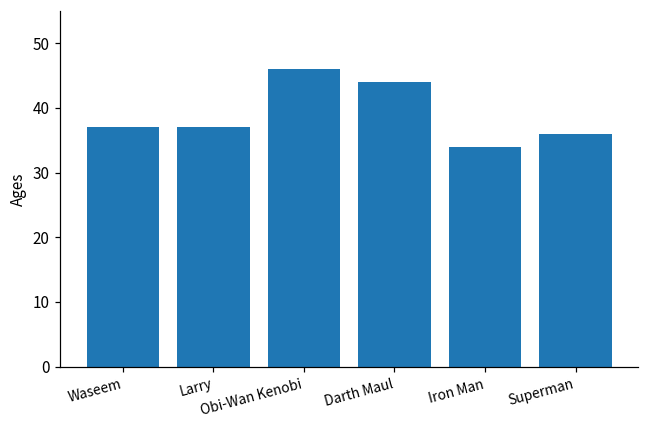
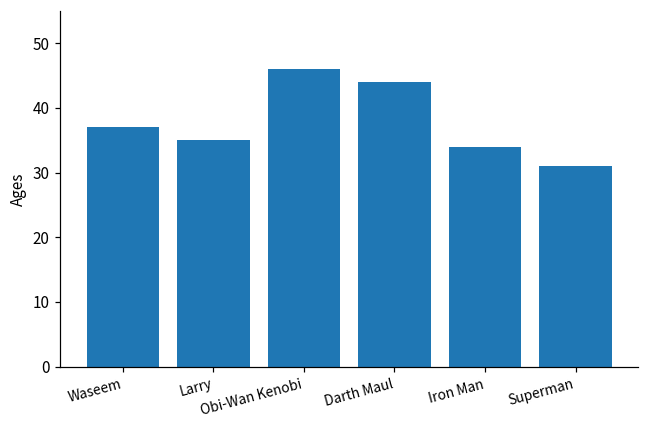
  {
    "Waseem": 37,
-   "Larry": 37,
+   "Larry": 35,
    "Obi-Wan Kenobi": 46,
    "Darth Maul": 44,
    "Iron Man": 34,
-   "Superman": 36
+   "Superman": 31
  }
